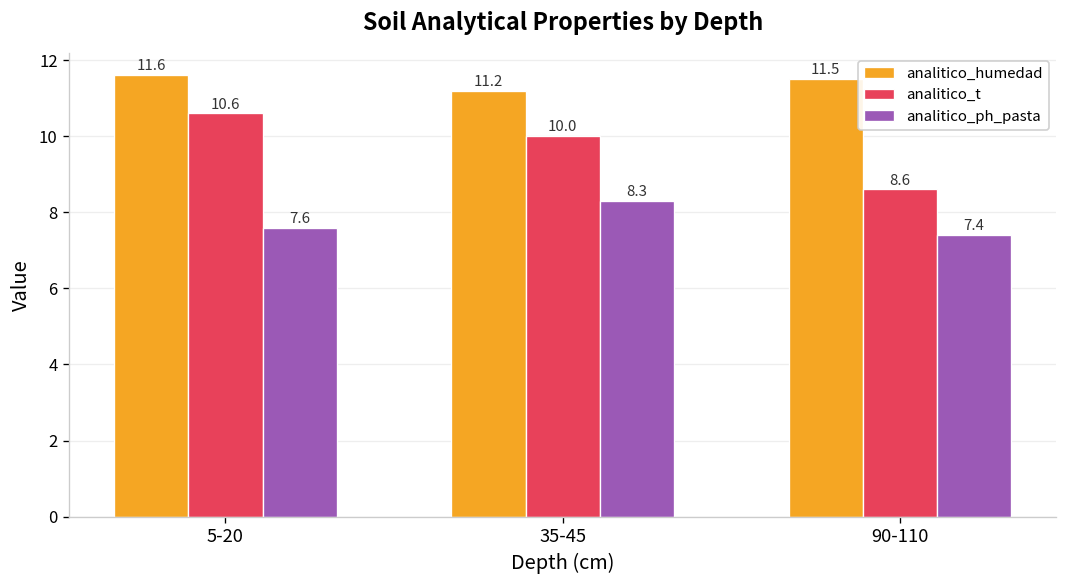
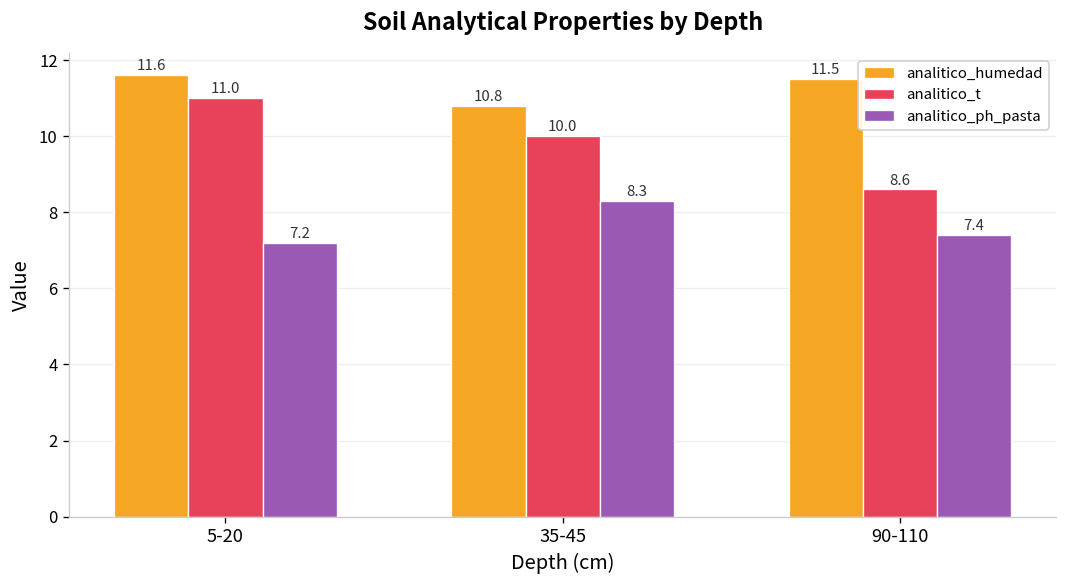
  {
    "analitico_humedad": {
      "5-20": 11.6,
-     "35-45": 11.2,
+     "35-45": 10.8,
      "90-110": 11.5
    },
    "analitico_t": {
-     "5-20": 10.6,
+     "5-20": 11.0,
      "35-45": 10.0,
      "90-110": 8.6
    },
    "analitico_ph_pasta": {
-     "5-20": 7.6,
+     "5-20": 7.2,
      "35-45": 8.3,
      "90-110": 7.4
    }
  }
